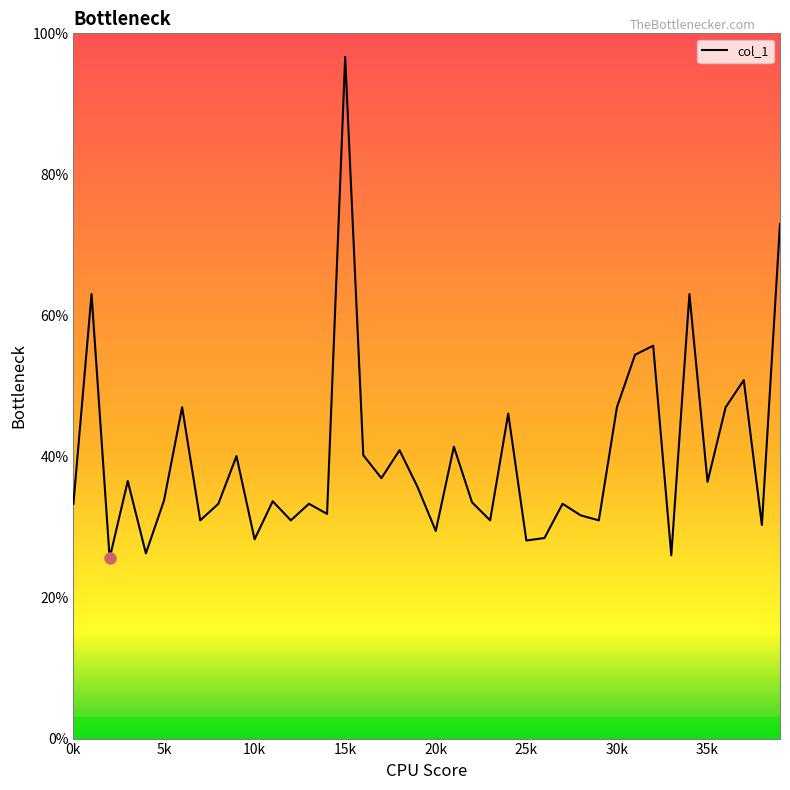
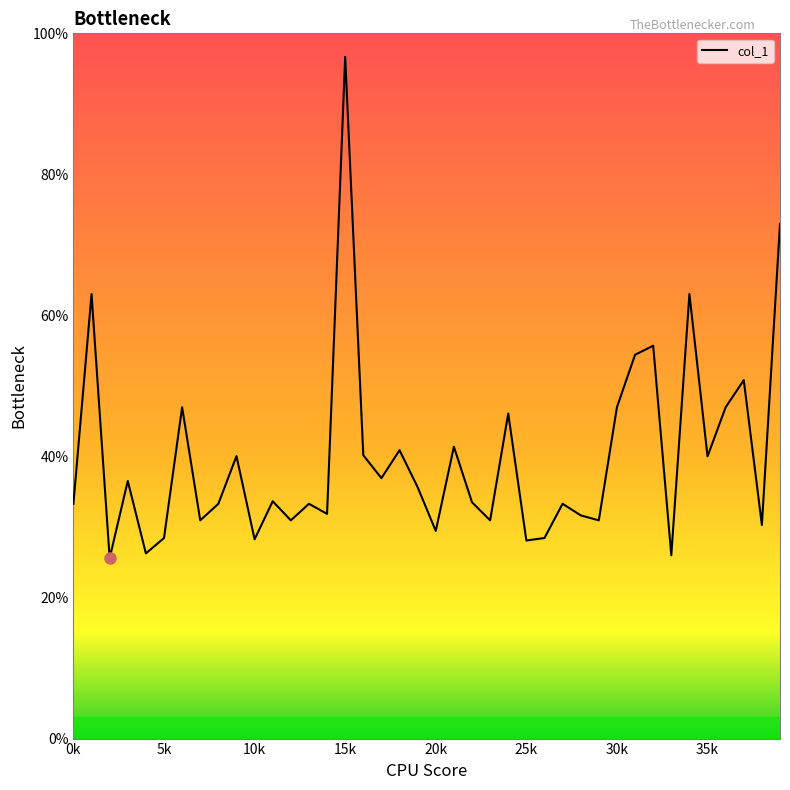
  {
    "col_1": {
      "0k": "33%",
-     "5k": "34%",
+     "5k": "28%",
      "10k": "28%",
      "15k": "97%",
      "20k": "29%",
      "25k": "28%",
      "30k": "47%",
-     "35k": "36%"
+     "35k": "40%"
    }
  }
